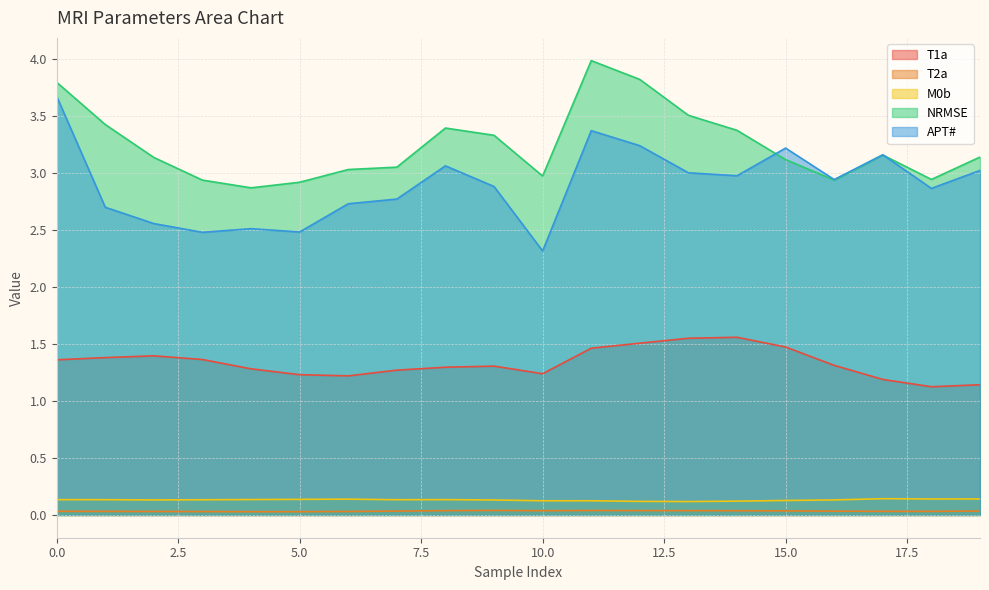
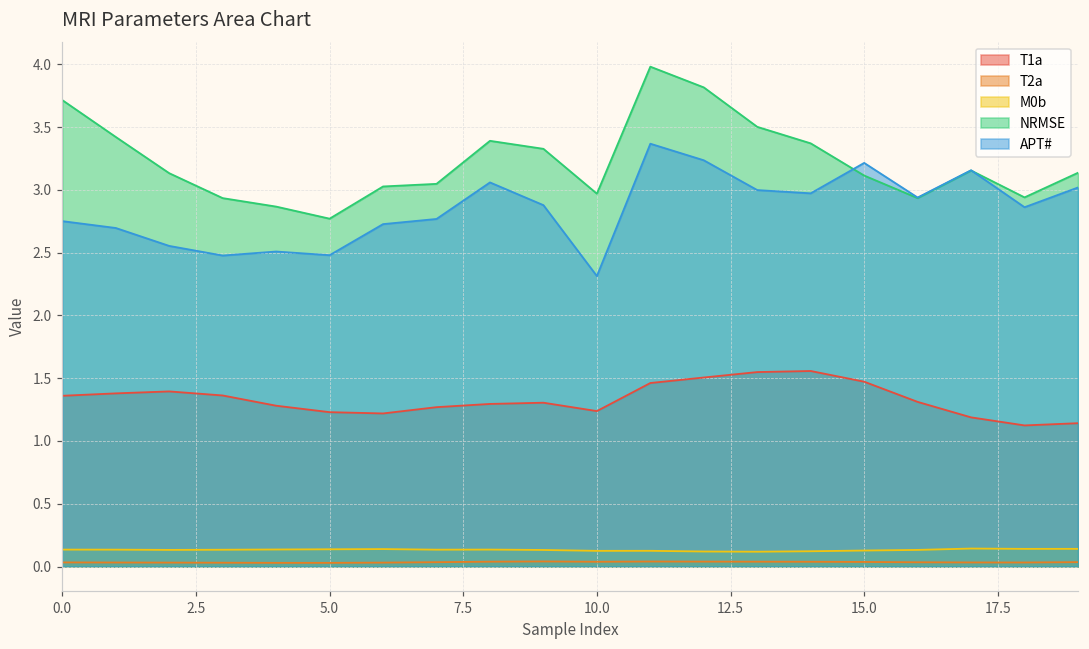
  {
    "NRMSE": {
-     "0.0": 3.79,
-     "5.0": 2.92,
+     "0.0": 3.72,
+     "5.0": 2.77,
      "10.0": 2.97,
      "15.0": 3.11
    },
    "APT#": {
-     "0.0": 3.67,
+     "0.0": 2.75,
      "5.0": 2.48,
      "10.0": 2.31,
      "15.0": 3.22
    }
  }
